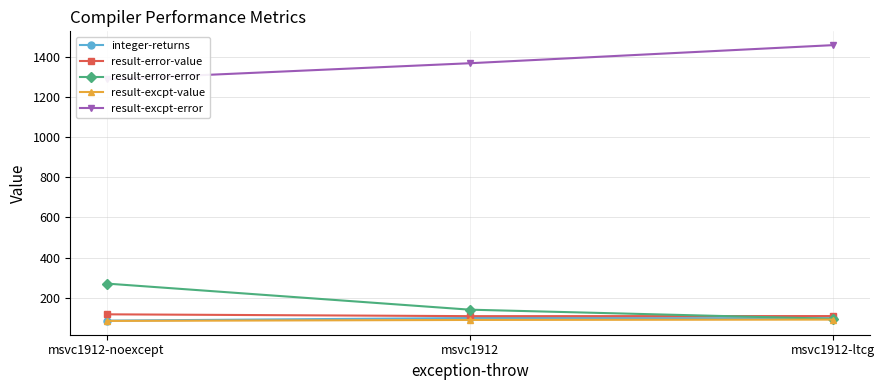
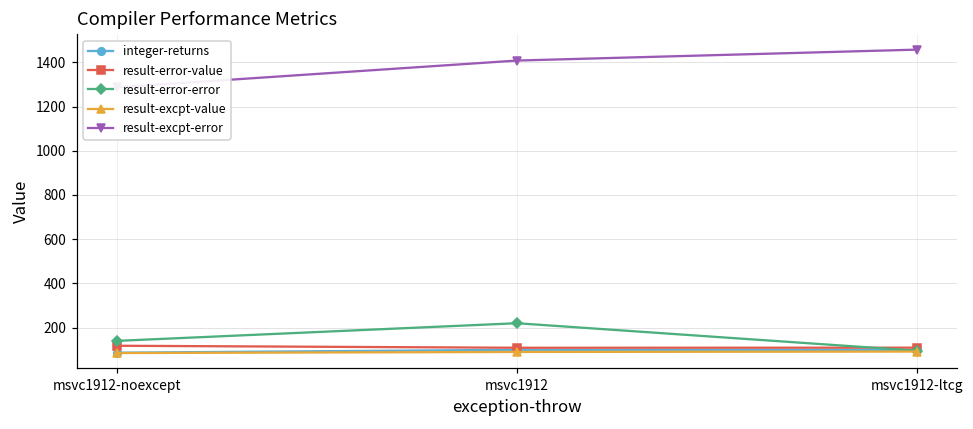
  {
    "result-error-value": {
      "msvc1912-noexcept": 120
    },
    "result-error-error": {
-     "msvc1912-noexcept": 270,
-     "msvc1912": 140
+     "msvc1912-noexcept": 140,
+     "msvc1912": 220
    },
    "result-excpt-error": {
-     "msvc1912": 1370,
+     "msvc1912": 1410,
      "msvc1912-ltcg": 1460
    }
  }
